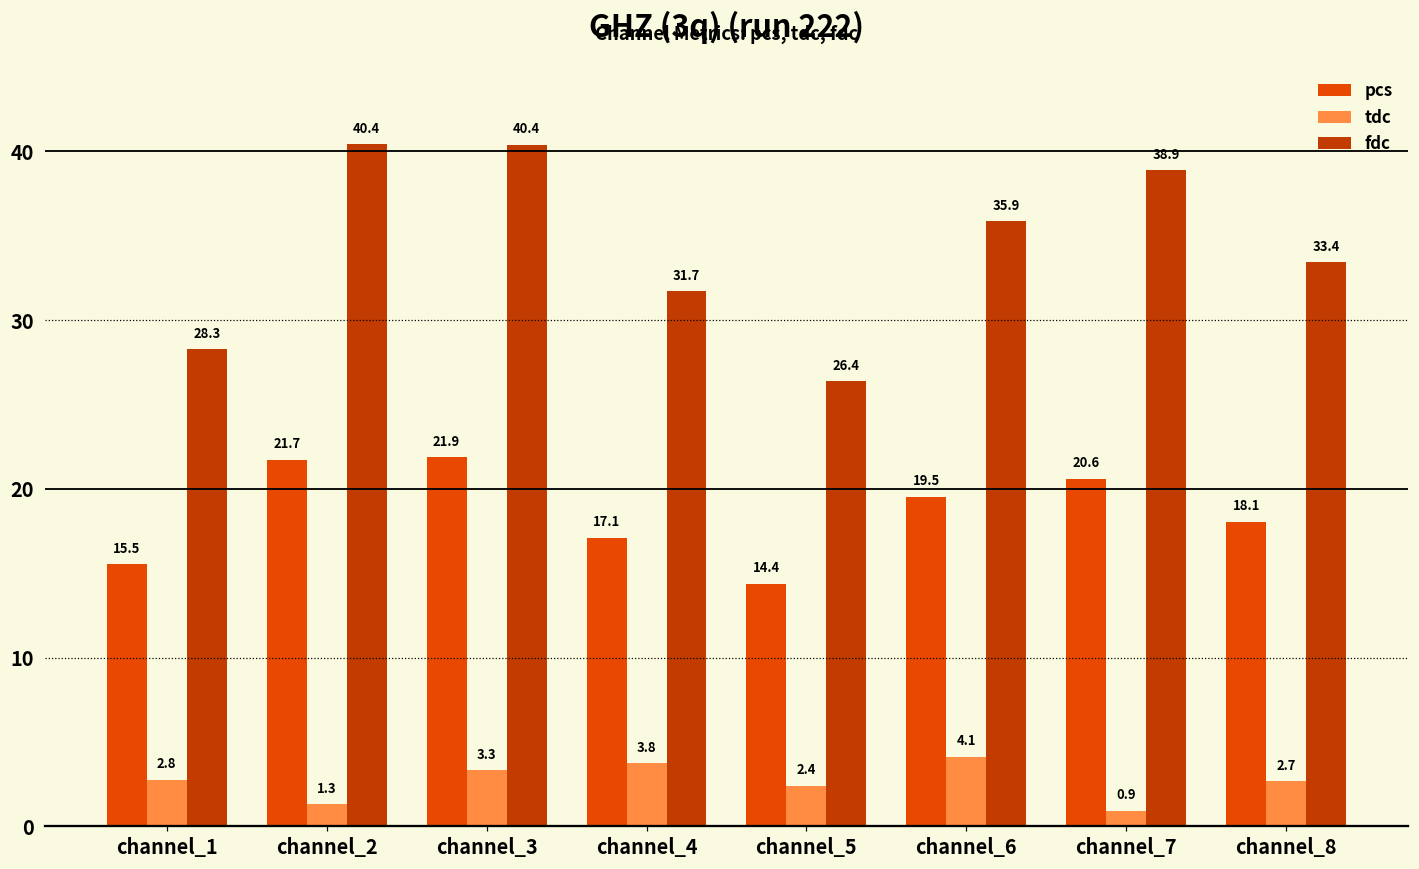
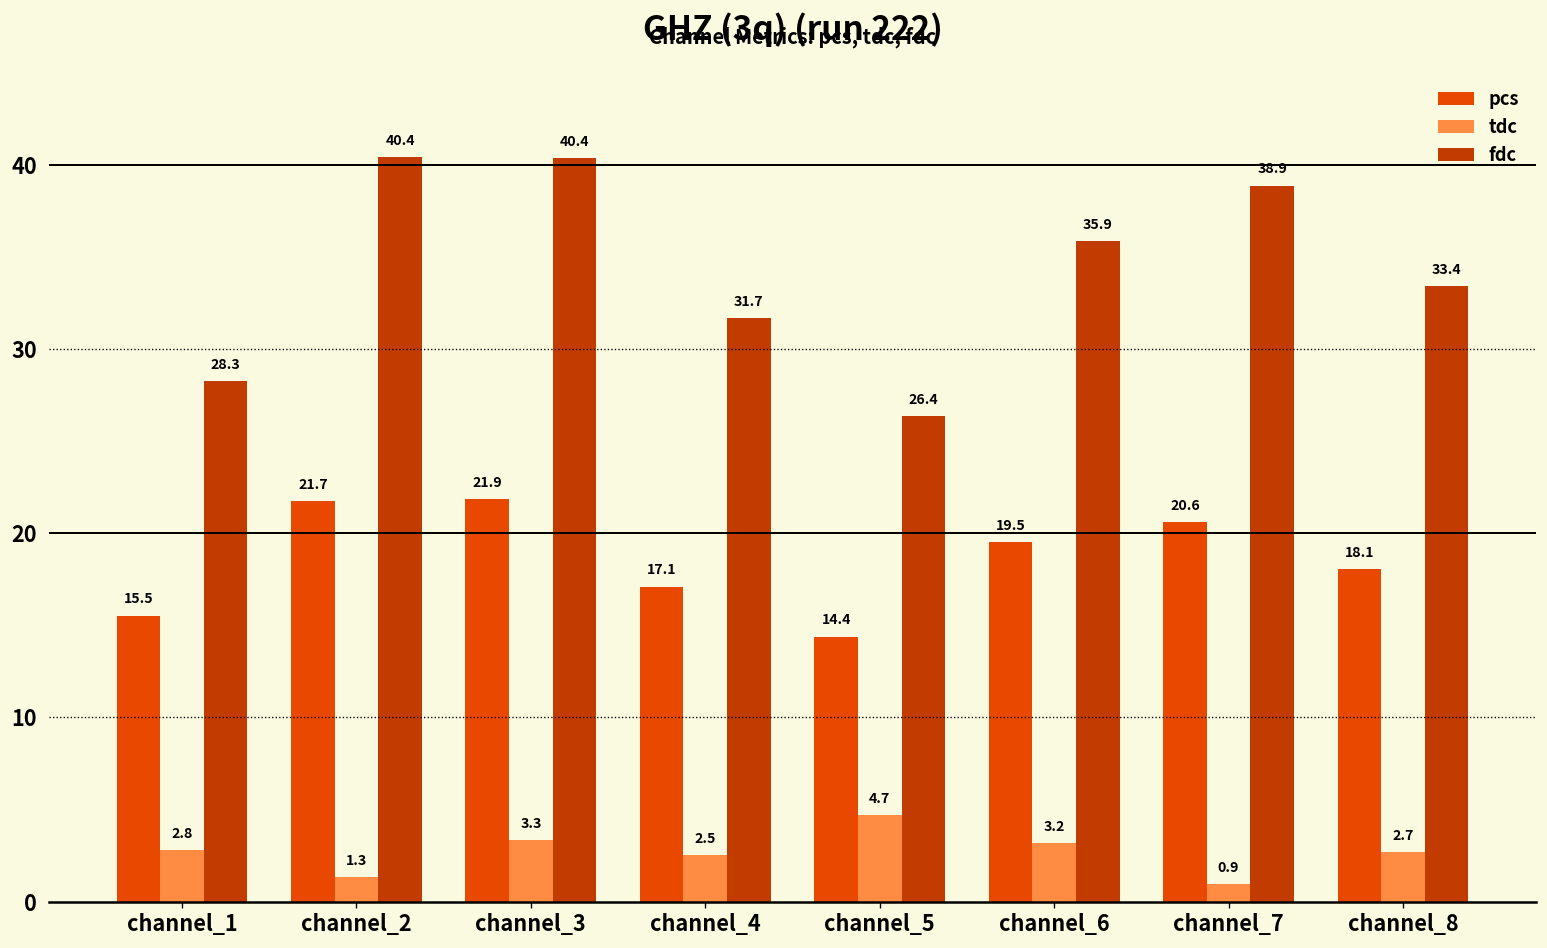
  {
    "tdc": {
      "channel_1": 2.8,
      "channel_2": 1.3,
      "channel_3": 3.3,
-     "channel_4": 3.8,
-     "channel_5": 2.4,
-     "channel_6": 4.1,
+     "channel_4": 2.5,
+     "channel_5": 4.7,
+     "channel_6": 3.2,
      "channel_7": 0.9,
      "channel_8": 2.7
    }
  }
